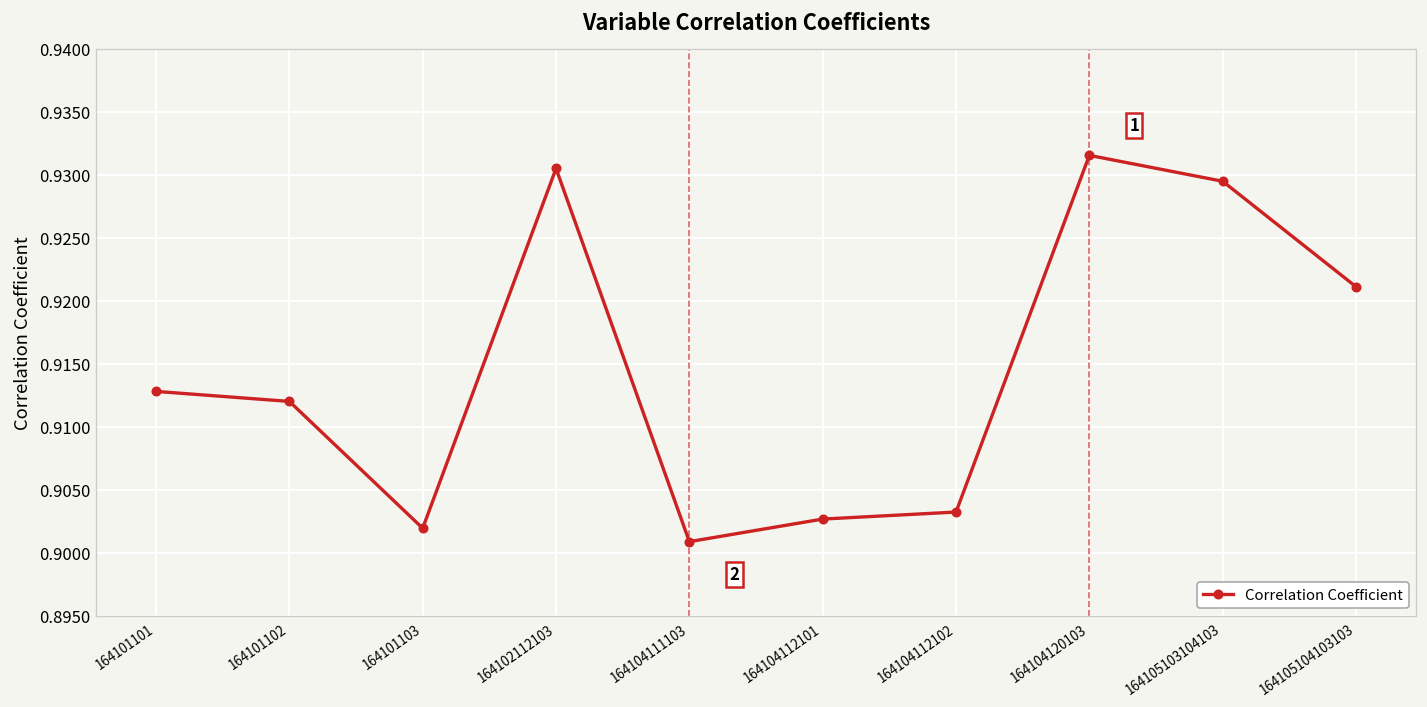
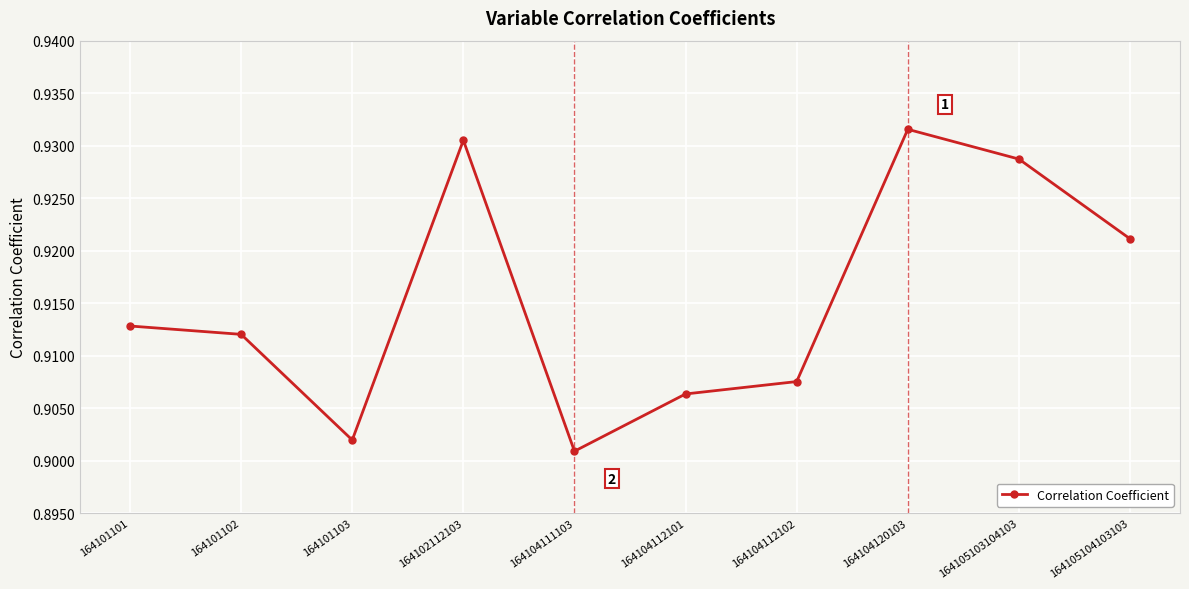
  {
    "164101101": 0.9128,
    "164101102": 0.9120,
    "164101103": 0.9020,
    "164102112103": 0.9305,
    "164104111103": 0.9009,
-   "164104112101": 0.9027,
-   "164104112102": 0.9032,
+   "164104112101": 0.9063,
+   "164104112102": 0.9075,
    "164104120103": 0.9316,
-   "164105103104103": 0.9295,
+   "164105103104103": 0.9287,
    "164105104103103": 0.9211
  }
